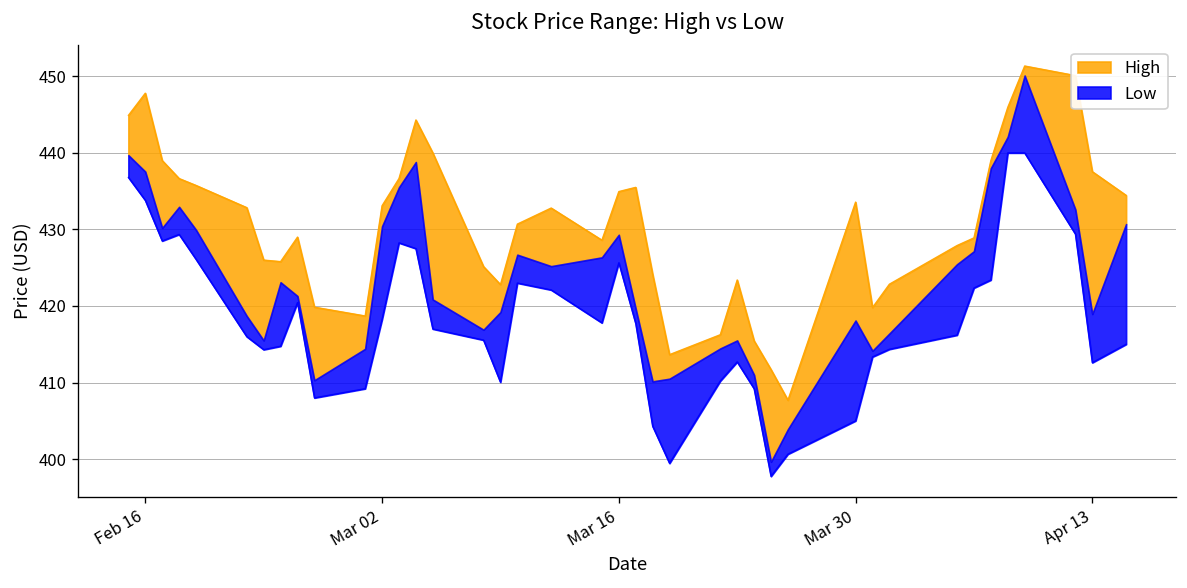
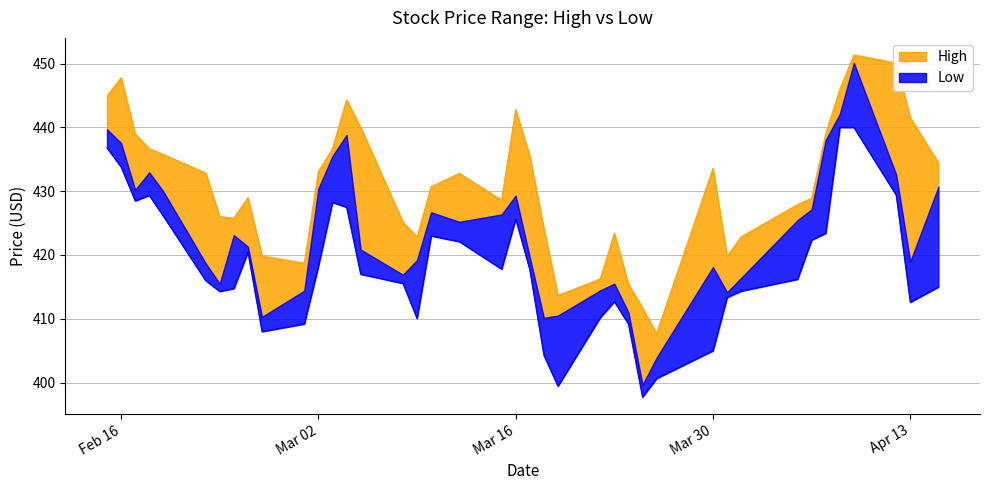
  {
    "High": {
      "Feb 16": 448,
      "Mar 02": 433,
-     "Mar 16": 435,
+     "Mar 16": 443,
      "Mar 30": 434,
-     "Apr 13": 438
+     "Apr 13": 442
    }
  }
